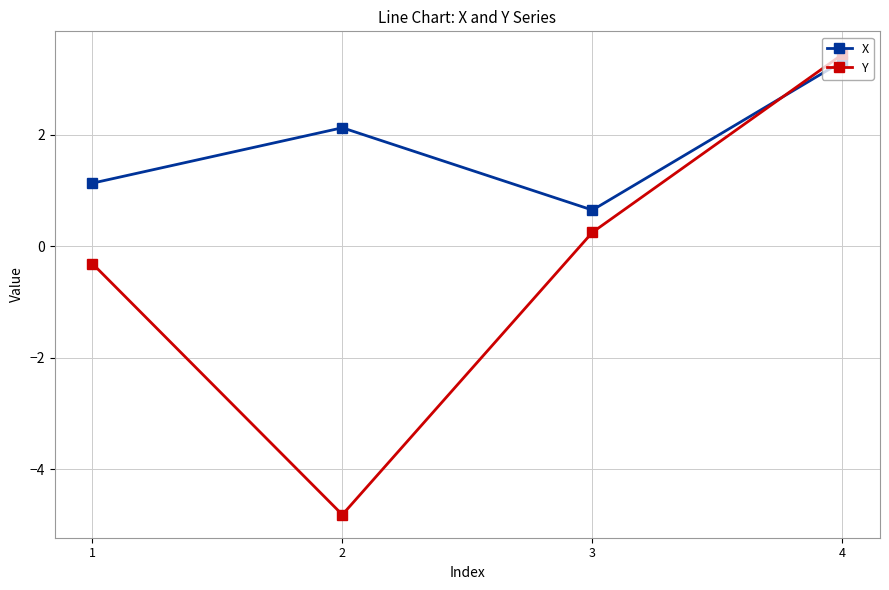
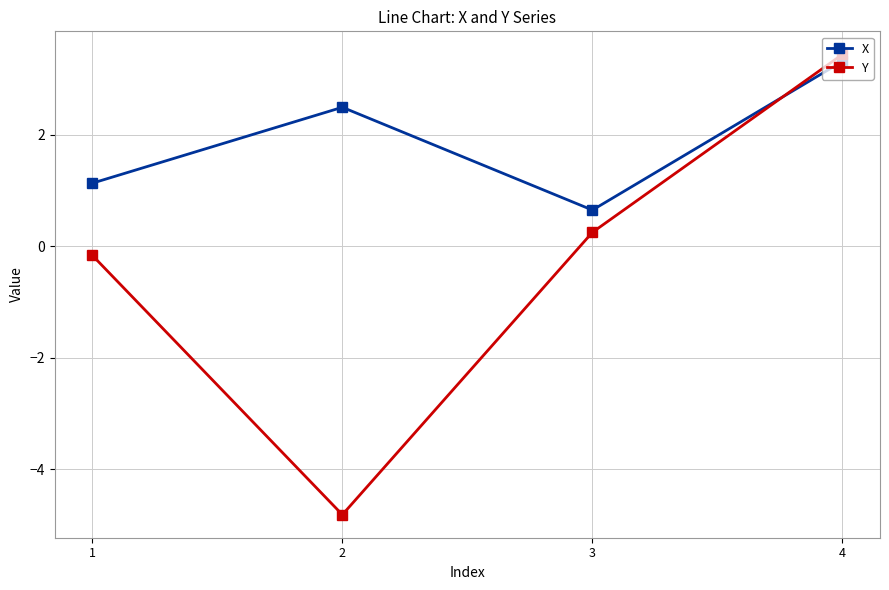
  {
    "X": {
      "1": 1.1,
-     "2": 2.1,
+     "2": 2.5,
      "3": 0.6
    },
    "Y": {
-     "1": -0.3,
+     "1": -0.2,
      "2": -4.8,
      "3": 0.3
    }
  }
